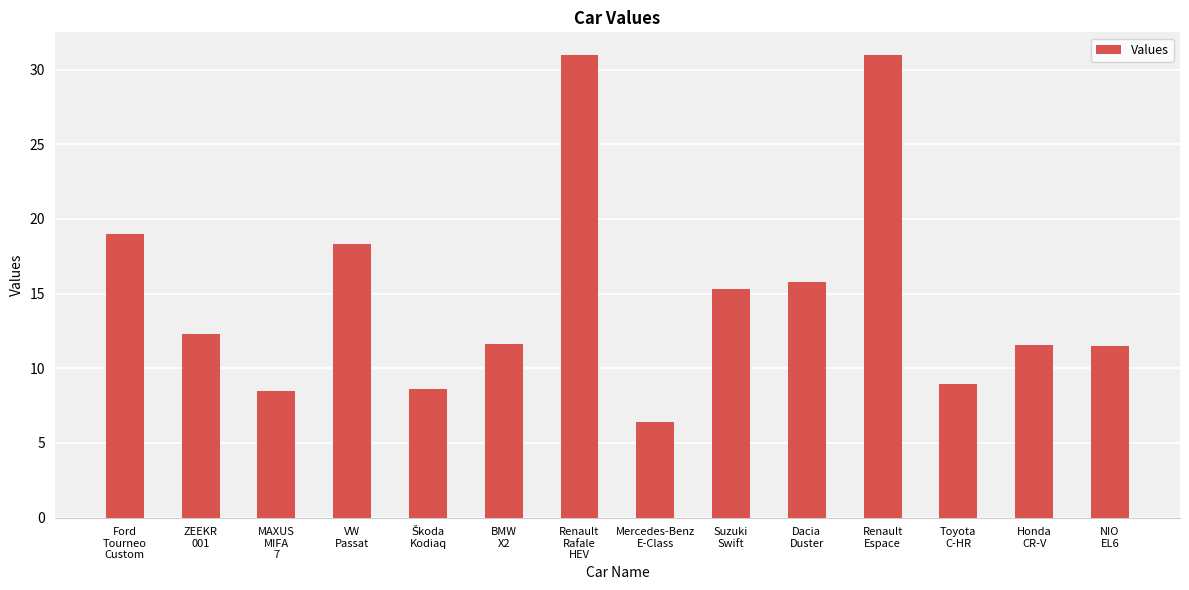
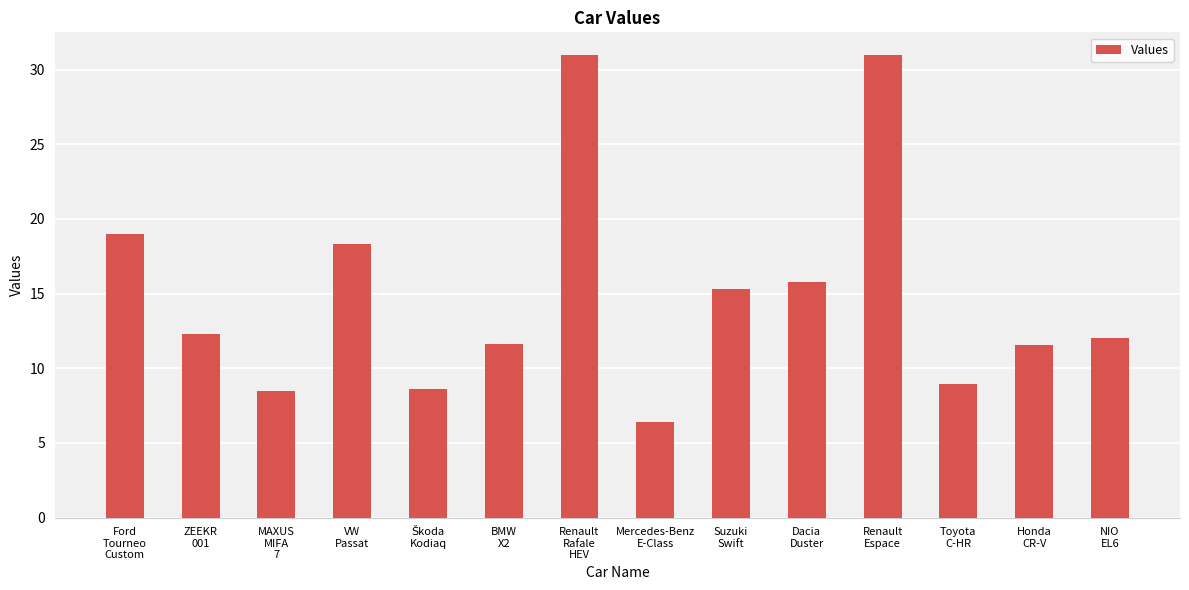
  {
    "Ford Tourneo Custom": 19.0,
    "ZEEKR 001": 12.3,
    "MAXUS MIFA 7": 8.5,
    "VW Passat": 18.3,
    "Škoda Kodiaq": 8.6,
    "BMW X2": 11.6,
    "Renault Rafale HEV": 31.0,
    "Mercedes-Benz E-Class": 6.4,
    "Suzuki Swift": 15.3,
    "Dacia Duster": 15.8,
    "Renault Espace": 31.0,
    "Toyota C-HR": 8.9,
    "Honda CR-V": 11.6,
-   "NIO EL6": 11.5
+   "NIO EL6": 12.0
  }
